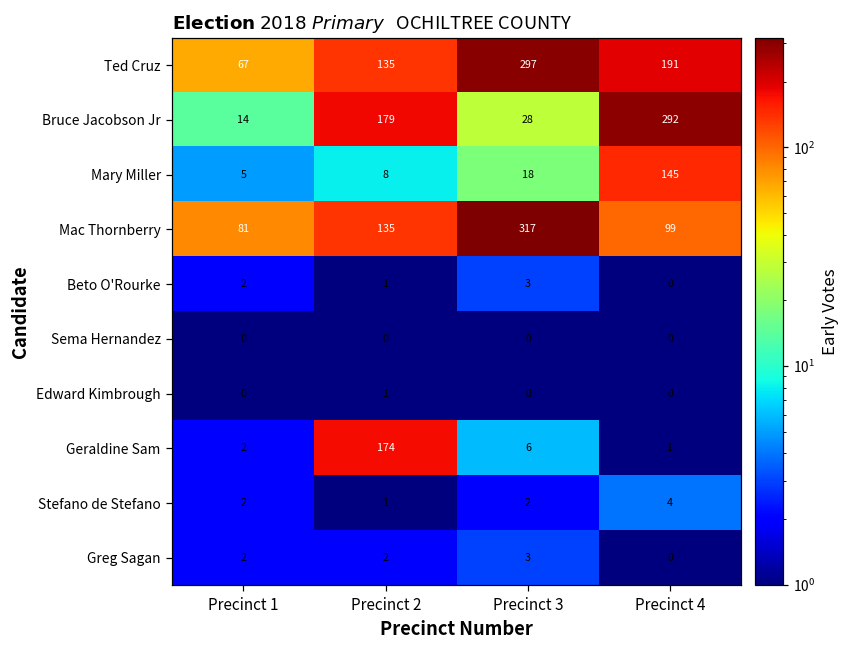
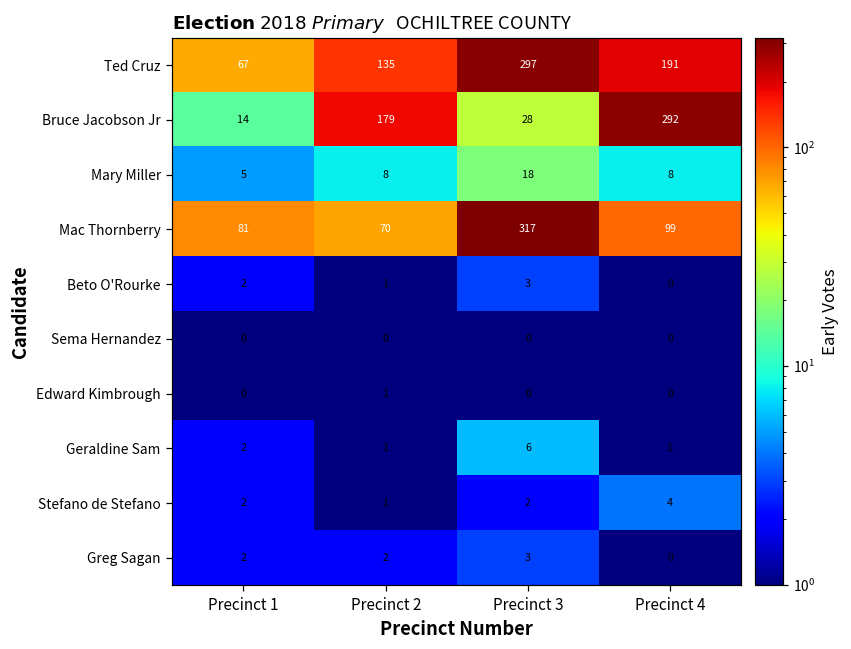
  {
    "Ted Cruz": {
      "Precinct 1": 67,
      "Precinct 2": 135,
      "Precinct 3": 297,
      "Precinct 4": 191
    },
    "Bruce Jacobson Jr": {
      "Precinct 1": 14,
      "Precinct 2": 179,
      "Precinct 3": 28,
      "Precinct 4": 292
    },
    "Mary Miller": {
      "Precinct 1": 5,
      "Precinct 2": 8,
      "Precinct 3": 18,
-     "Precinct 4": 145
+     "Precinct 4": 8
    },
    "Mac Thornberry": {
      "Precinct 1": 81,
-     "Precinct 2": 135,
+     "Precinct 2": 70,
      "Precinct 3": 317,
      "Precinct 4": 99
    },
    "Beto O'Rourke": {
      "Precinct 1": 2,
      "Precinct 2": 1,
      "Precinct 3": 3,
      "Precinct 4": 0
    },
    "Sema Hernandez": {
      "Precinct 1": 0,
      "Precinct 2": 0,
      "Precinct 3": 0,
      "Precinct 4": 0
    },
    "Edward Kimbrough": {
      "Precinct 1": 0,
      "Precinct 2": 1,
      "Precinct 3": 0,
      "Precinct 4": 0
    },
    "Geraldine Sam": {
      "Precinct 1": 2,
-     "Precinct 2": 174,
+     "Precinct 2": 1,
      "Precinct 3": 6,
      "Precinct 4": 1
    },
    "Stefano de Stefano": {
      "Precinct 1": 2,
      "Precinct 2": 1,
      "Precinct 3": 2,
      "Precinct 4": 4
    },
    "Greg Sagan": {
      "Precinct 1": 2,
      "Precinct 2": 2,
      "Precinct 3": 3,
      "Precinct 4": 0
    }
  }
